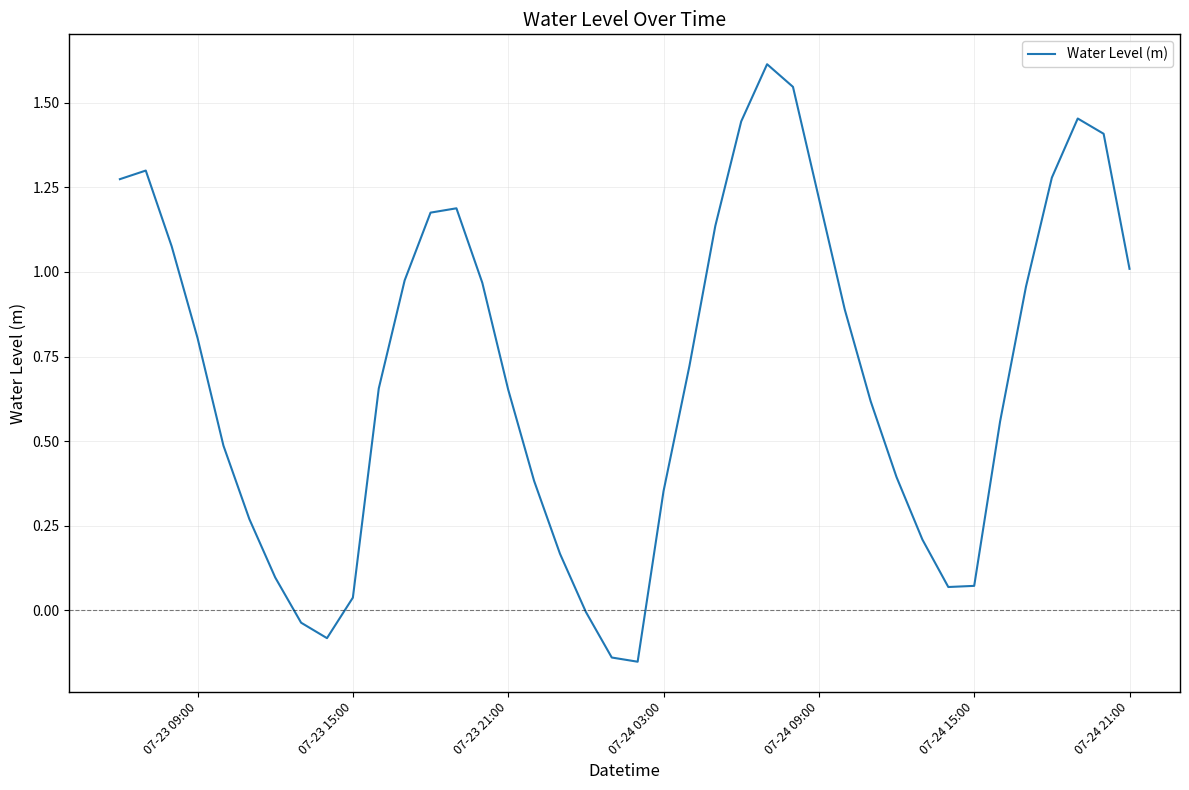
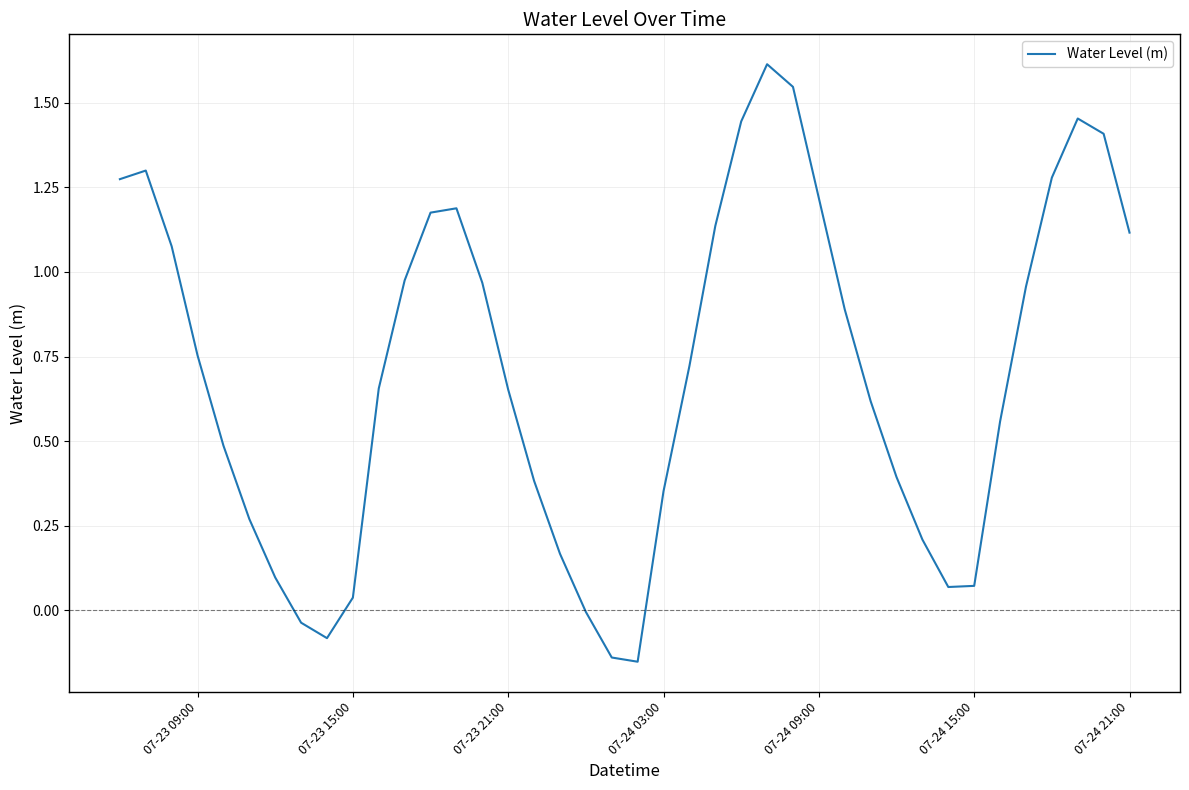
  {
-   "07-23 09:00": 0.80,
+   "07-23 09:00": 0.75,
    "07-23 15:00": 0.04,
    "07-23 21:00": 0.65,
    "07-24 03:00": 0.35,
    "07-24 09:00": 1.22,
    "07-24 15:00": 0.07,
-   "07-24 21:00": 1.01
+   "07-24 21:00": 1.12
  }
